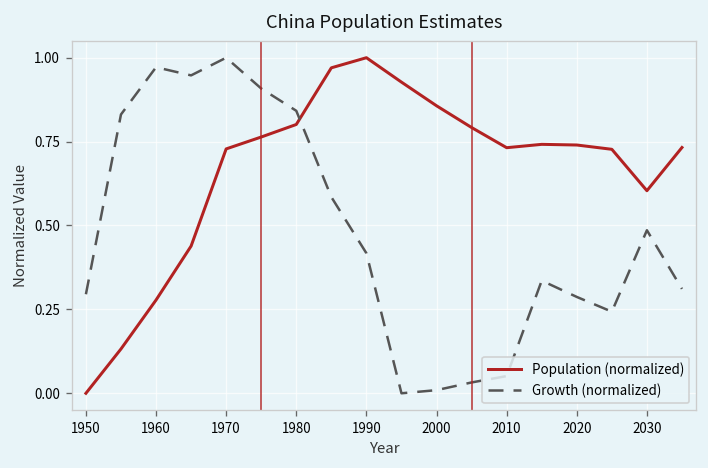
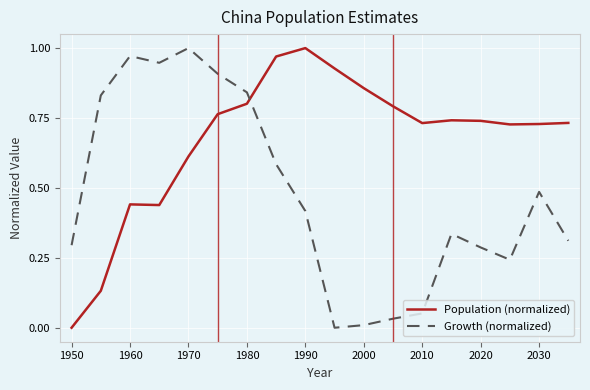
  {
    "Population (normalized)": {
      "1950": 0.00,
-     "1960": 0.28,
-     "1970": 0.73,
+     "1960": 0.44,
+     "1970": 0.61,
      "1980": 0.80,
      "1990": 1.00,
      "2000": 0.86,
      "2010": 0.73,
      "2020": 0.74,
-     "2030": 0.60
+     "2030": 0.73
    },
    "Growth (normalized)": {
      "1950": 0.30,
      "1960": 0.97,
      "1970": 1.00,
      "1980": 0.84,
      "1990": 0.42,
      "2000": 0.01,
      "2020": 0.29,
      "2030": 0.49
    }
  }
